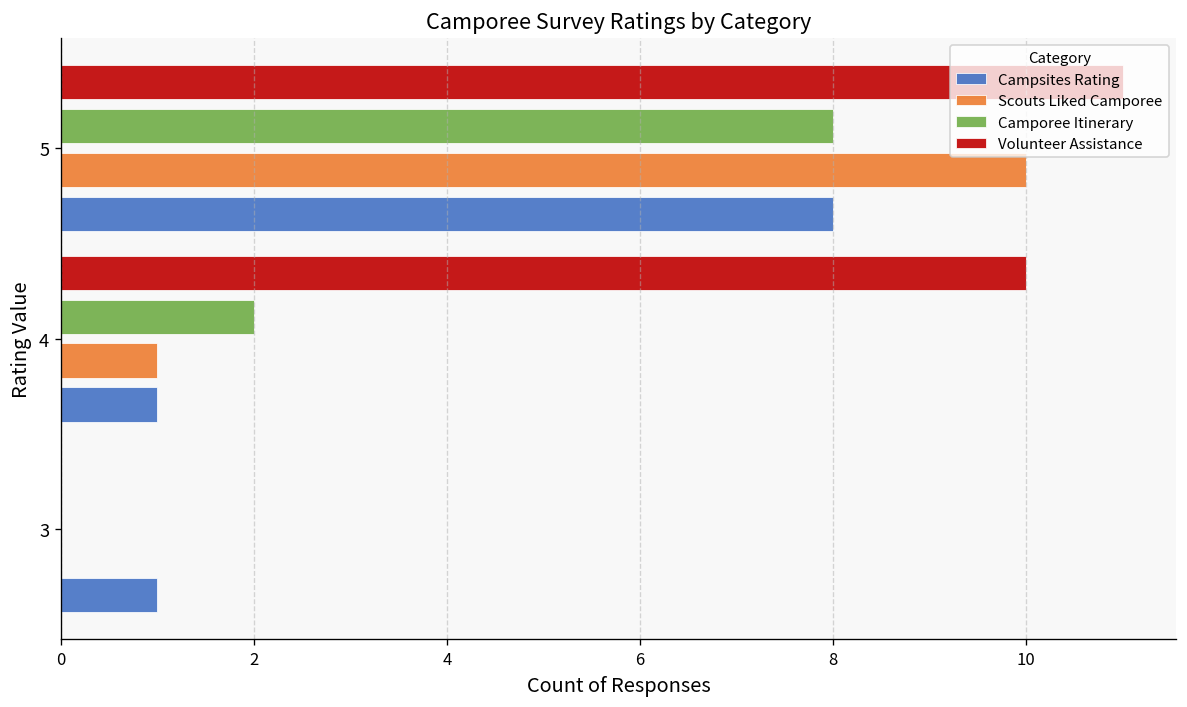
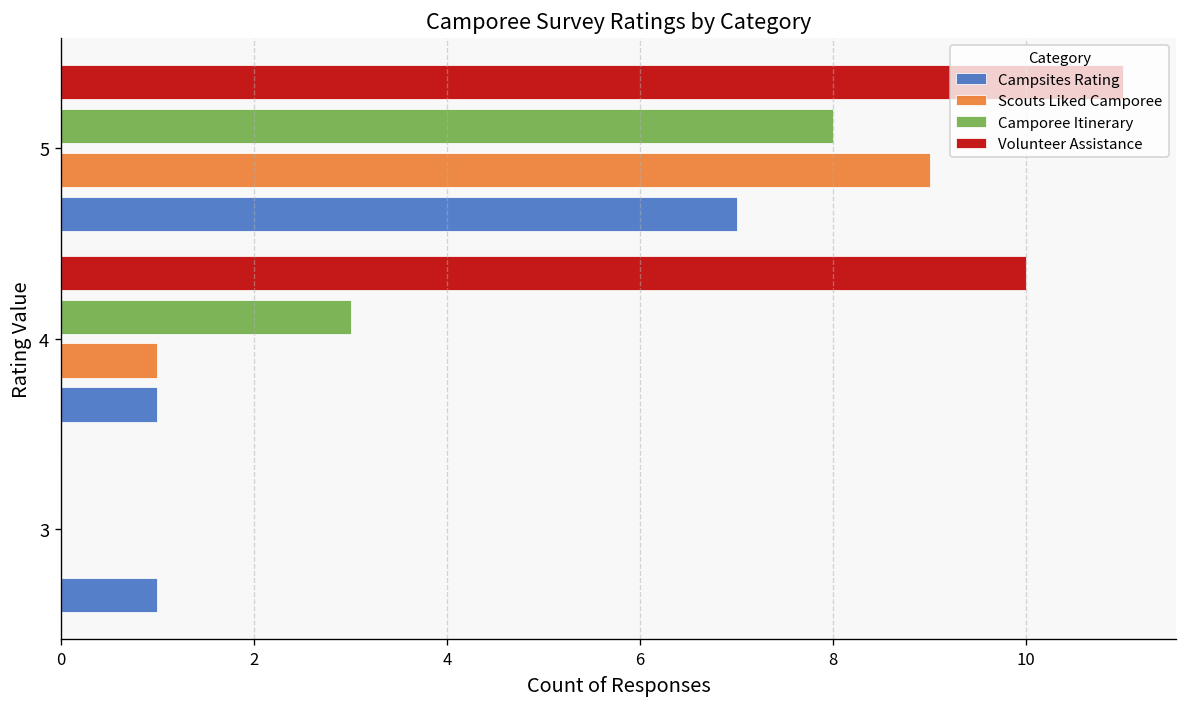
  {
    "Campsites Rating": {
-     "5": 8,
+     "5": 7,
      "4": 1,
      "3": 1
    },
    "Scouts Liked Camporee": {
-     "5": 10,
+     "5": 9,
      "4": 1,
      "3": 0
    },
    "Camporee Itinerary": {
      "5": 8,
-     "4": 2,
+     "4": 3,
      "3": 0
    },
    "Volunteer Assistance": {
      "4": 10,
      "3": 0
    }
  }
